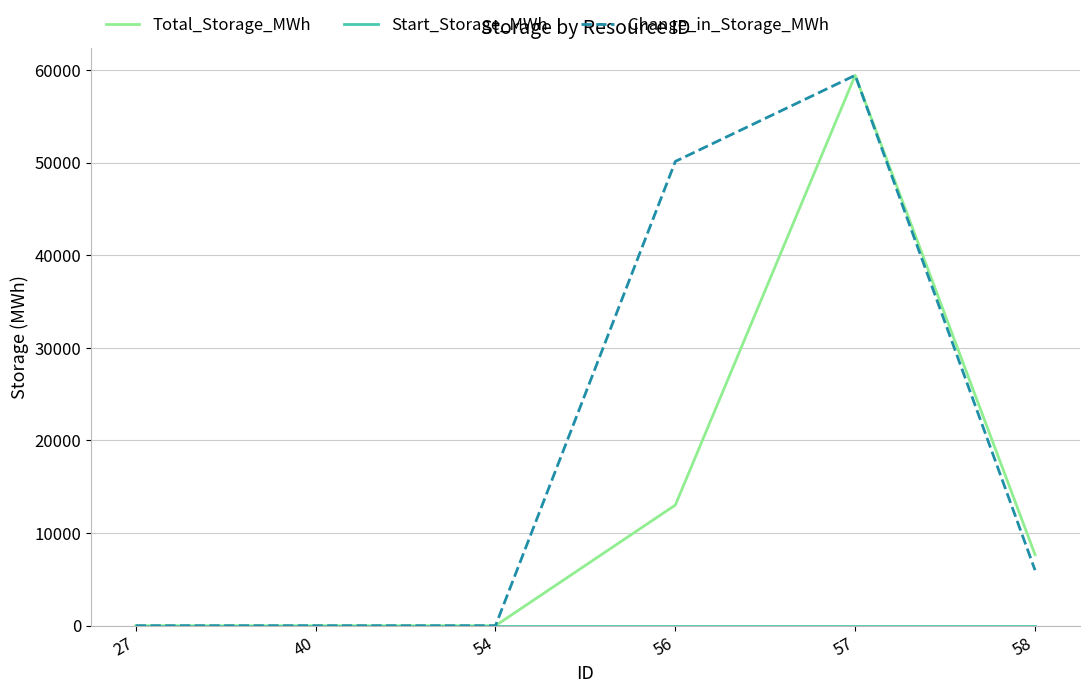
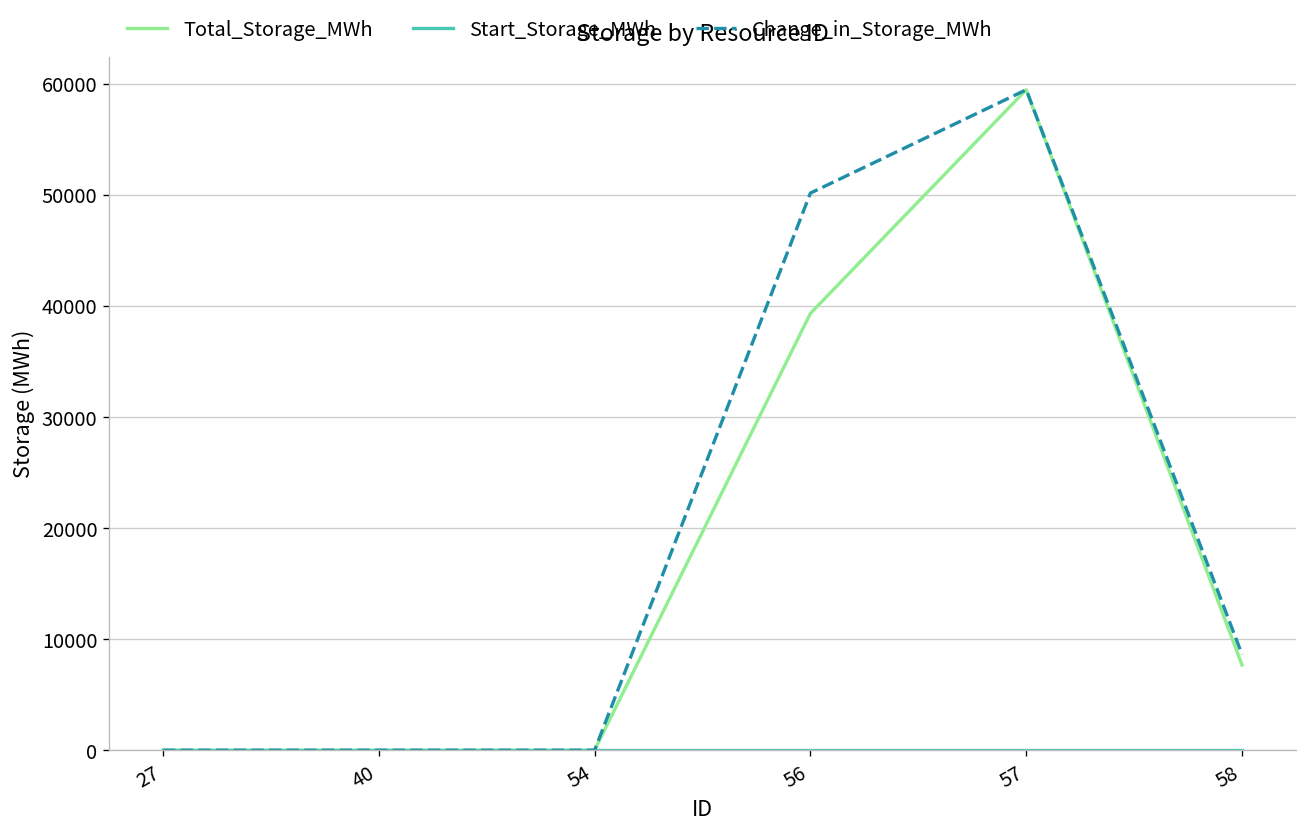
  {
    "Total_Storage_MWh": {
-     "56": 13000,
+     "56": 39000,
      "58": 8000
    },
    "Start_Storage_MWh": {
      "56": 0,
      "57": 0,
      "58": 0
    },
    "Change_in_Storage_MWh": {
      "56": 50000,
-     "58": 6000
+     "58": 9000
    }
  }
